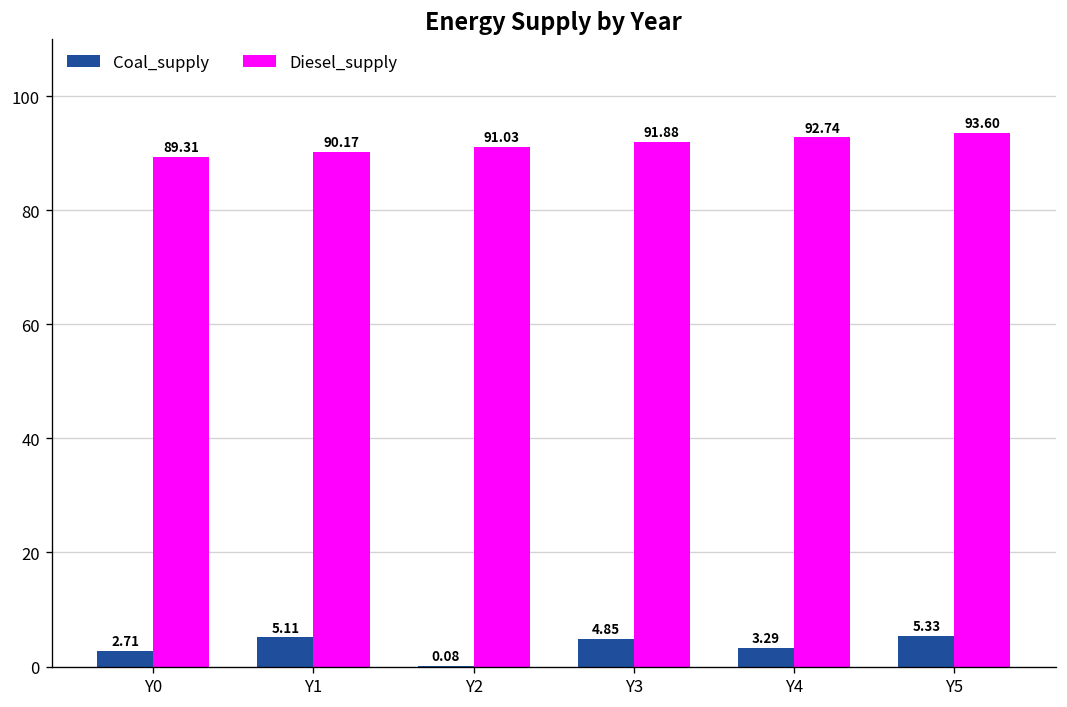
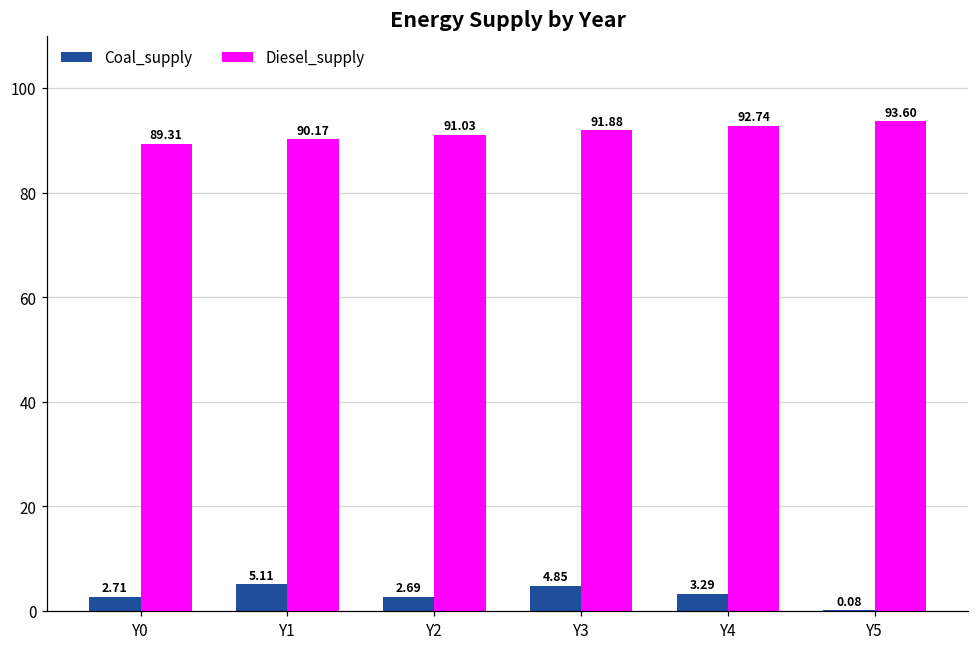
  {
    "Coal_supply": {
      "Y0": 2.71,
      "Y1": 5.11,
-     "Y2": 0.08,
+     "Y2": 2.69,
      "Y3": 4.85,
      "Y4": 3.29,
-     "Y5": 5.33
+     "Y5": 0.08
    },
    "Diesel_supply": {
      "Y0": 89.31,
      "Y1": 90.17,
      "Y2": 91.03,
      "Y3": 91.88,
      "Y4": 92.74,
      "Y5": 93.60
    }
  }
